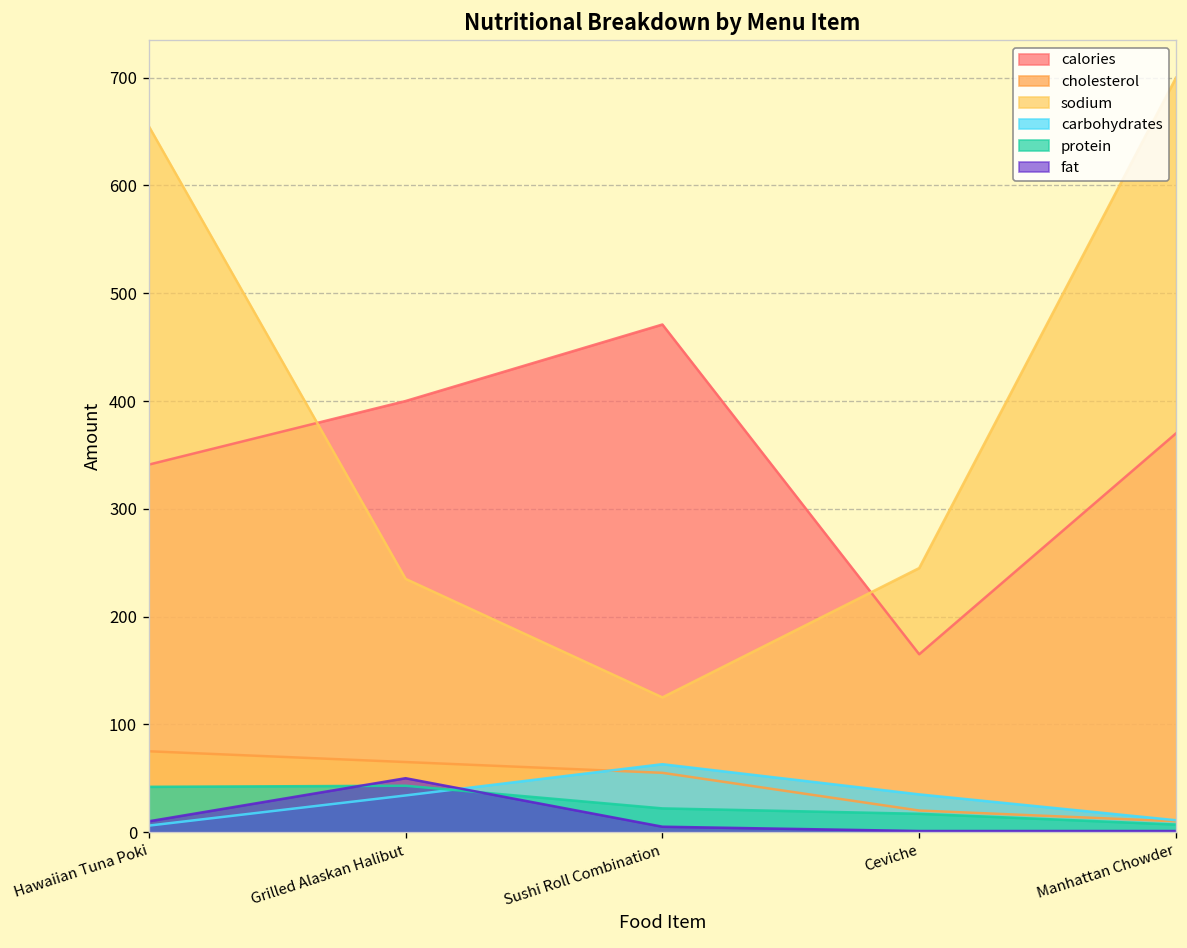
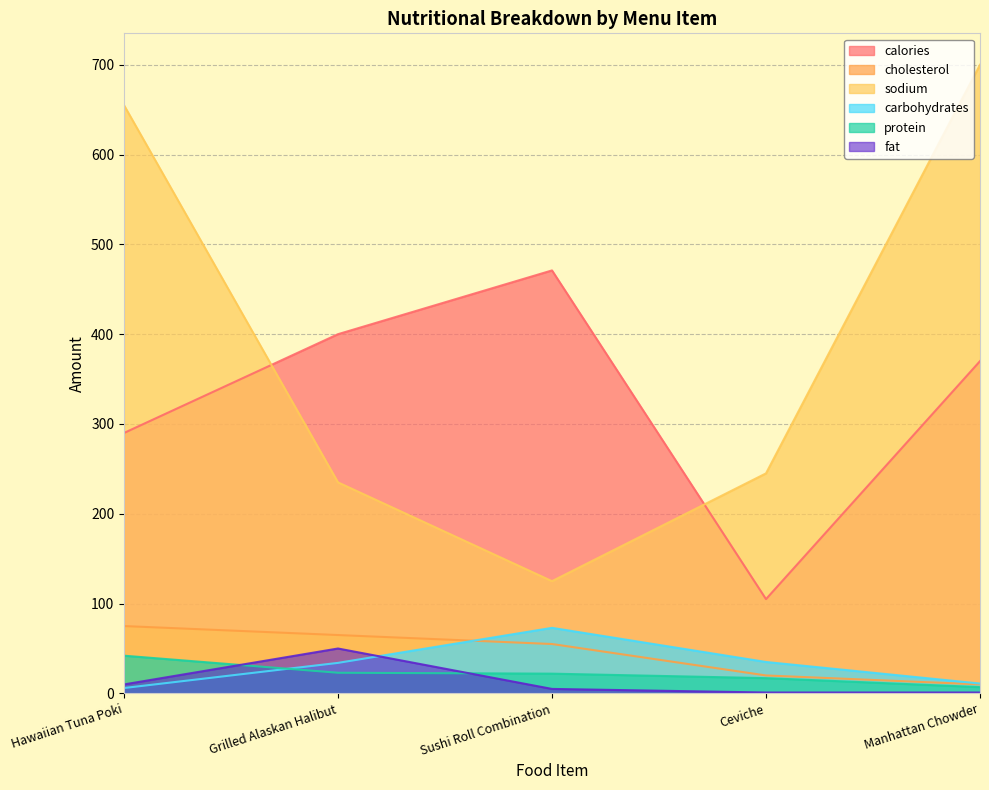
  {
    "calories": {
-     "Hawaiian Tuna Poki": 340,
+     "Hawaiian Tuna Poki": 290,
      "Grilled Alaskan Halibut": 400,
      "Sushi Roll Combination": 470,
-     "Ceviche": 170,
+     "Ceviche": 110,
      "Manhattan Chowder": 370
    },
    "carbohydrates": {
      "Hawaiian Tuna Poki": 10,
      "Grilled Alaskan Halibut": 30,
-     "Sushi Roll Combination": 60,
+     "Sushi Roll Combination": 70,
      "Ceviche": 40
    },
    "protein": {
      "Hawaiian Tuna Poki": 40,
-     "Grilled Alaskan Halibut": 40,
+     "Grilled Alaskan Halibut": 20,
      "Sushi Roll Combination": 20,
      "Ceviche": 20,
      "Manhattan Chowder": 10
    },
    "fat": {
      "Hawaiian Tuna Poki": 10,
      "Grilled Alaskan Halibut": 50,
      "Sushi Roll Combination": 10,
      "Ceviche": 0,
      "Manhattan Chowder": 0
    }
  }
